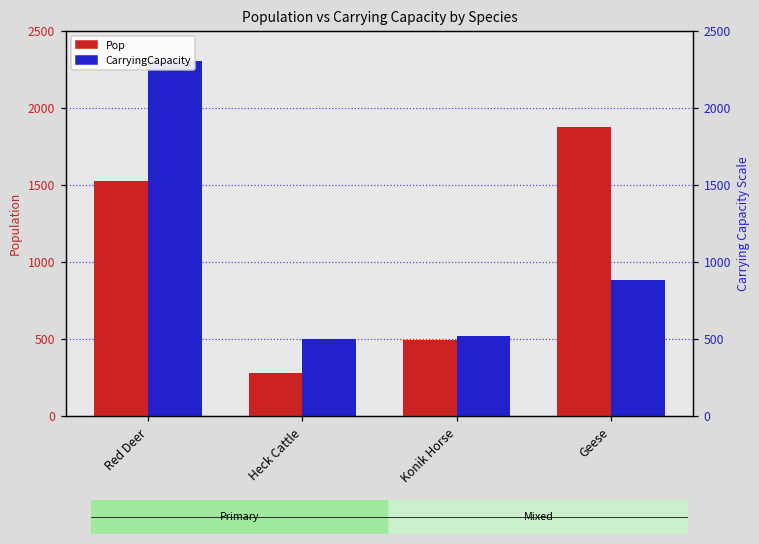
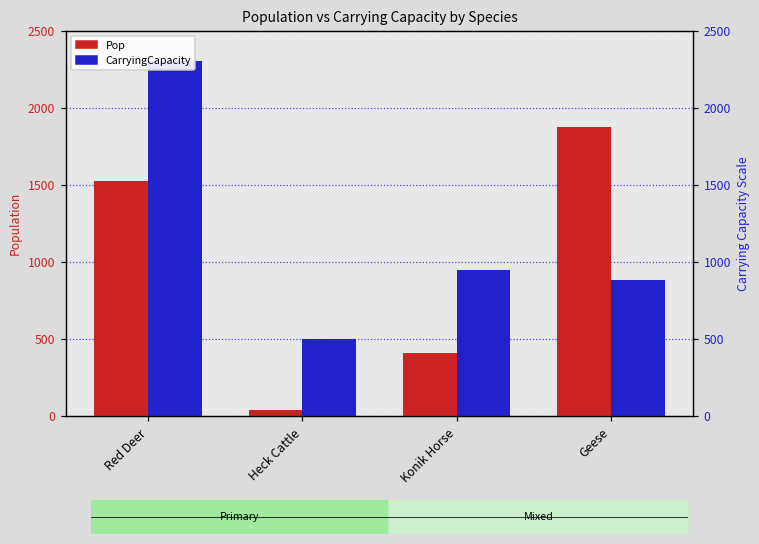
  {
    "Pop": {
      "Red Deer": 1530,
-     "Heck Cattle": 280,
-     "Konik Horse": 490,
+     "Heck Cattle": 40,
+     "Konik Horse": 410,
      "Geese": 1870
    },
    "CarryingCapacity": {
      "Heck Cattle": 500,
-     "Konik Horse": 520,
+     "Konik Horse": 950,
      "Geese": 880
    }
  }
